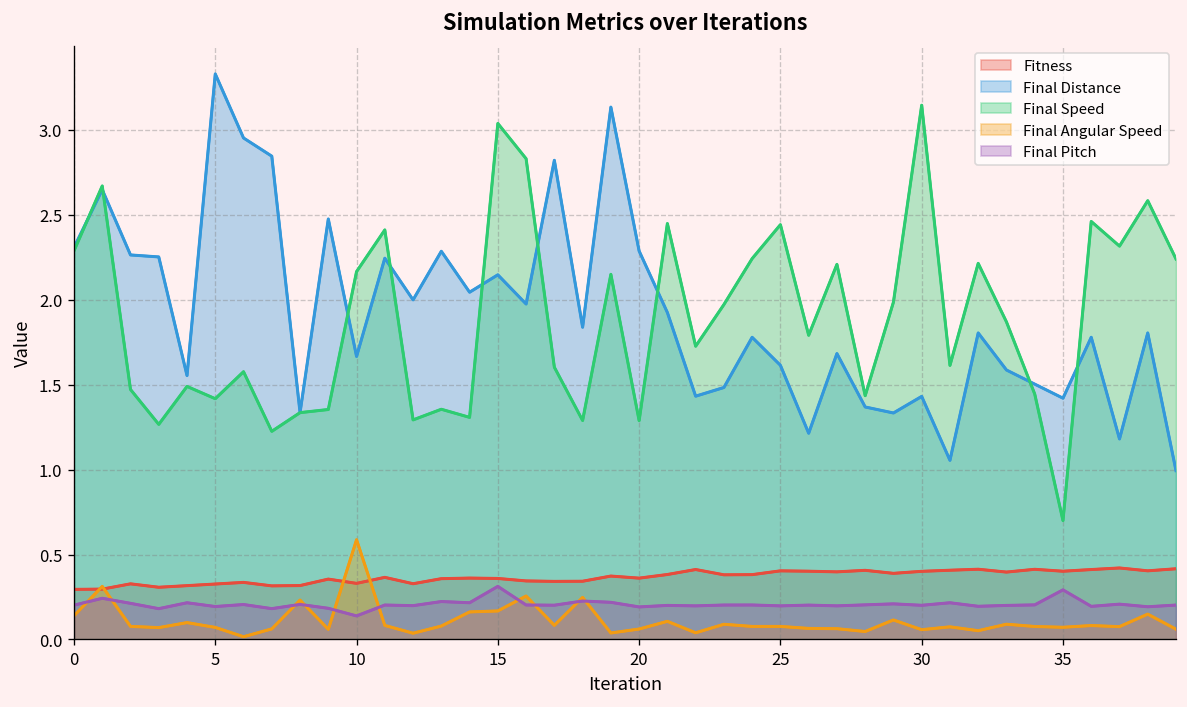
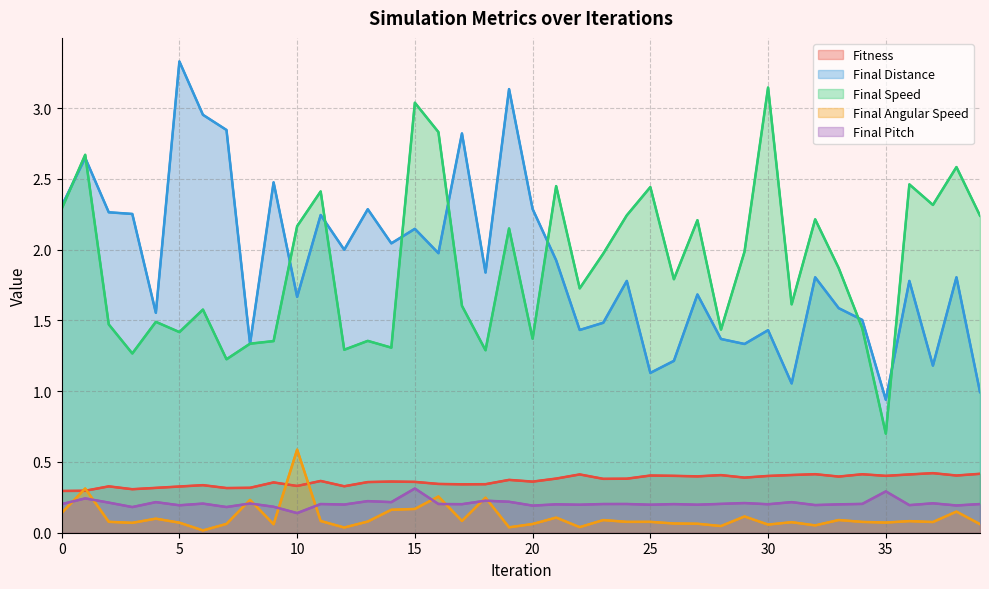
  {
    "Final Distance": {
      "0": 2.31,
      "5": 3.33,
      "10": 1.67,
      "15": 2.15,
      "20": 2.29,
-     "25": 1.61,
+     "25": 1.13,
      "30": 1.43,
-     "35": 1.42
+     "35": 0.94
    },
    "Final Speed": {
      "0": 2.29,
      "5": 1.42,
      "10": 2.17,
      "15": 3.04,
-     "20": 1.29,
+     "20": 1.37,
      "25": 2.44,
      "30": 3.15,
      "35": 0.70
    },
    "Final Pitch": {
      "0": 0.20,
      "5": 0.19,
      "10": 0.14,
      "15": 0.31,
      "20": 0.19,
      "25": 0.20,
      "30": 0.20,
      "35": 0.29
    }
  }
